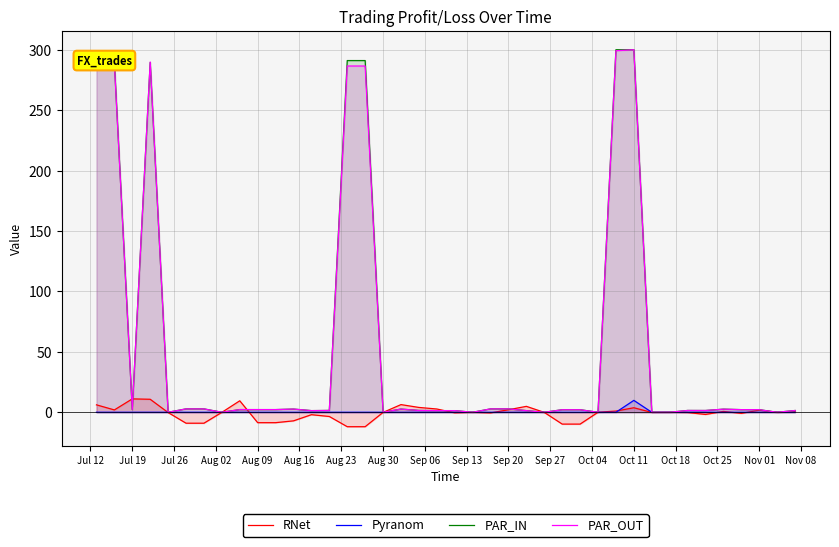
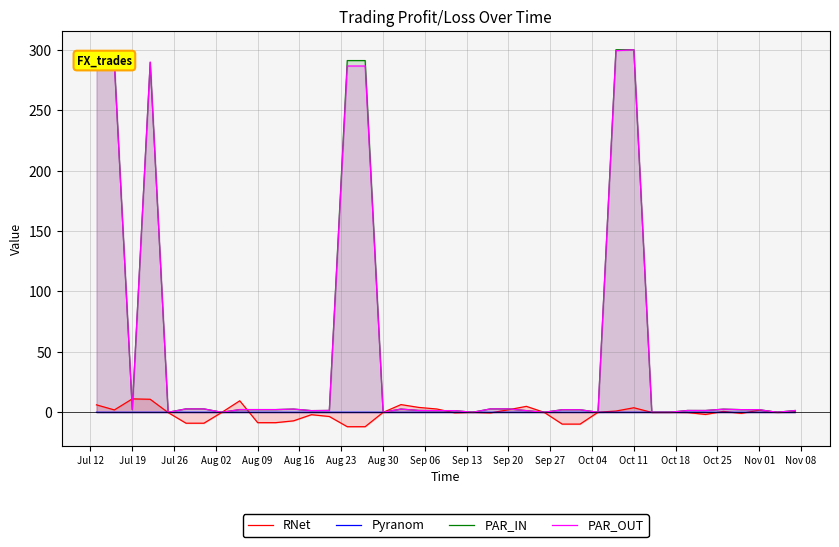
  {
    "Pyranom": {
      "Jul 19": 0,
-     "Oct 11": 10
+     "Oct 11": 0
    }
  }
